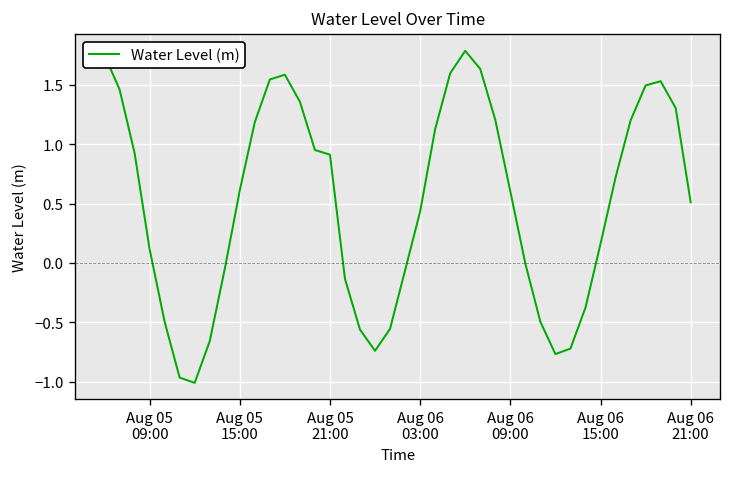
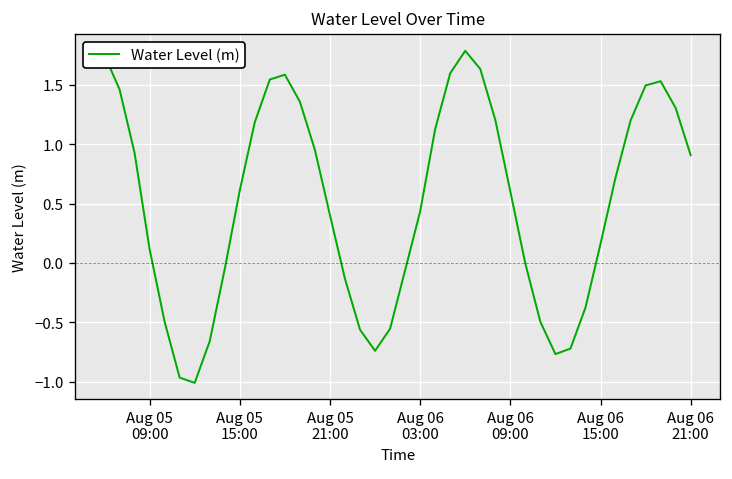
  {
    "Aug 05 09:00": 0.1,
    "Aug 05 15:00": 0.6,
-   "Aug 05 21:00": 0.9,
+   "Aug 05 21:00": 0.4,
    "Aug 06 03:00": 0.4,
    "Aug 06 09:00": 0.6,
    "Aug 06 15:00": 0.2,
-   "Aug 06 21:00": 0.5
+   "Aug 06 21:00": 0.9
  }
